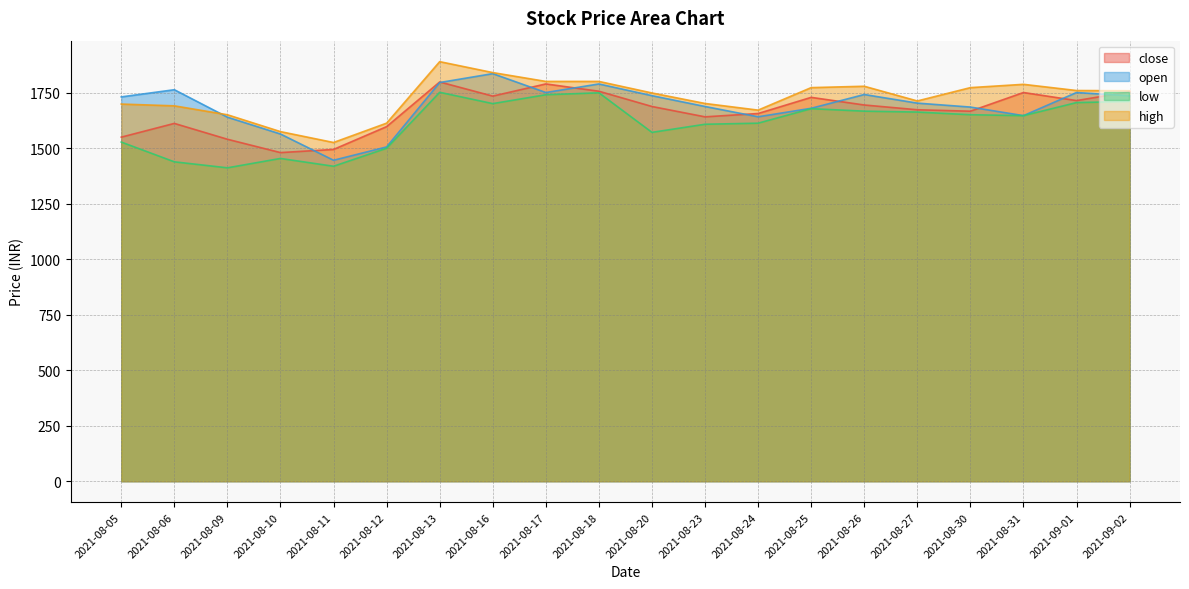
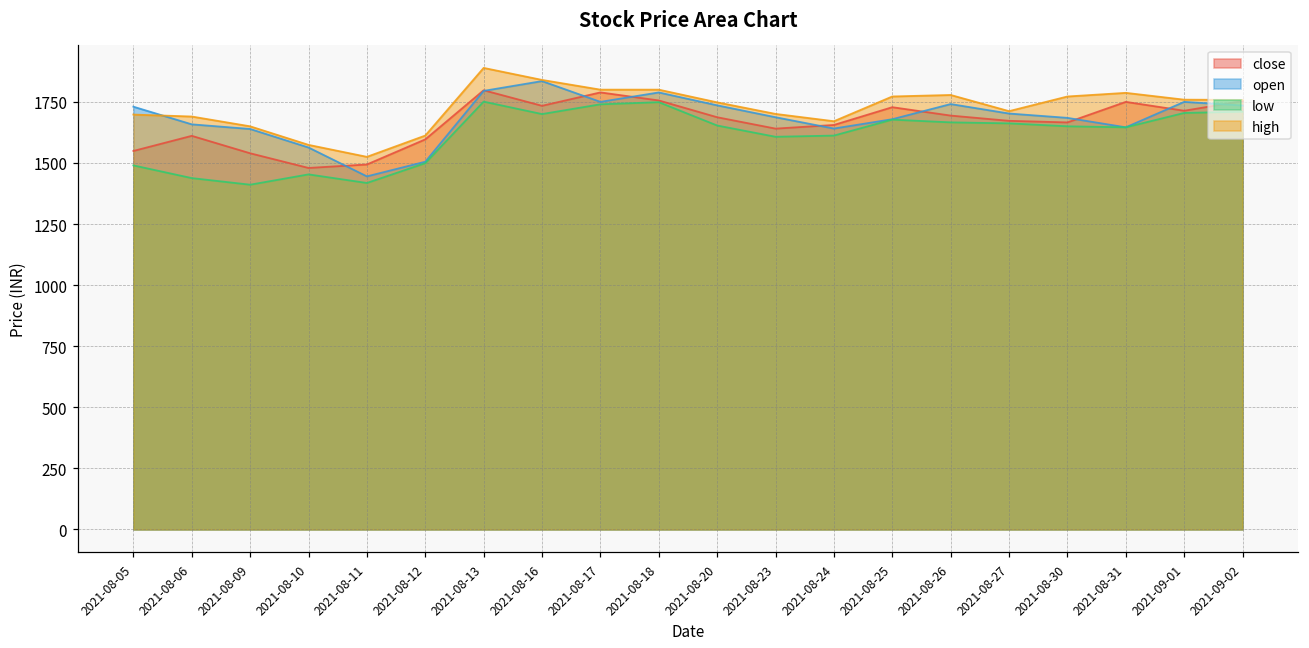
  {
    "close": {
      "2021-08-05": 1550,
      "2021-08-06": 1610,
      "2021-08-09": 1540,
      "2021-08-10": 1480,
      "2021-08-11": 1490,
      "2021-08-12": 1600,
      "2021-08-16": 1730,
      "2021-08-20": 1690,
      "2021-08-23": 1640,
      "2021-08-24": 1660,
      "2021-08-25": 1730,
      "2021-08-26": 1690,
      "2021-08-30": 1670,
      "2021-08-31": 1750
    },
    "open": {
      "2021-08-05": 1730,
-     "2021-08-06": 1760,
+     "2021-08-06": 1660,
      "2021-08-11": 1450,
      "2021-08-18": 1790,
      "2021-08-20": 1740,
      "2021-08-23": 1690,
      "2021-08-24": 1640,
      "2021-08-26": 1740,
      "2021-08-30": 1680
    },
    "low": {
-     "2021-08-05": 1530,
+     "2021-08-05": 1490,
      "2021-08-06": 1440,
      "2021-08-09": 1410,
      "2021-08-10": 1450,
      "2021-08-11": 1420,
      "2021-08-13": 1750,
      "2021-08-16": 1700,
-     "2021-08-20": 1570,
+     "2021-08-20": 1650,
      "2021-08-23": 1610,
      "2021-08-24": 1610,
      "2021-08-26": 1670,
      "2021-08-30": 1650
    },
    "high": {
      "2021-08-05": 1700,
      "2021-08-06": 1690,
      "2021-08-11": 1530,
      "2021-08-12": 1610,
      "2021-08-13": 1890,
      "2021-08-18": 1800,
      "2021-08-20": 1750,
      "2021-08-23": 1700,
      "2021-08-24": 1670,
      "2021-08-25": 1770,
      "2021-08-26": 1780,
      "2021-08-30": 1770,
      "2021-08-31": 1790
    }
  }
